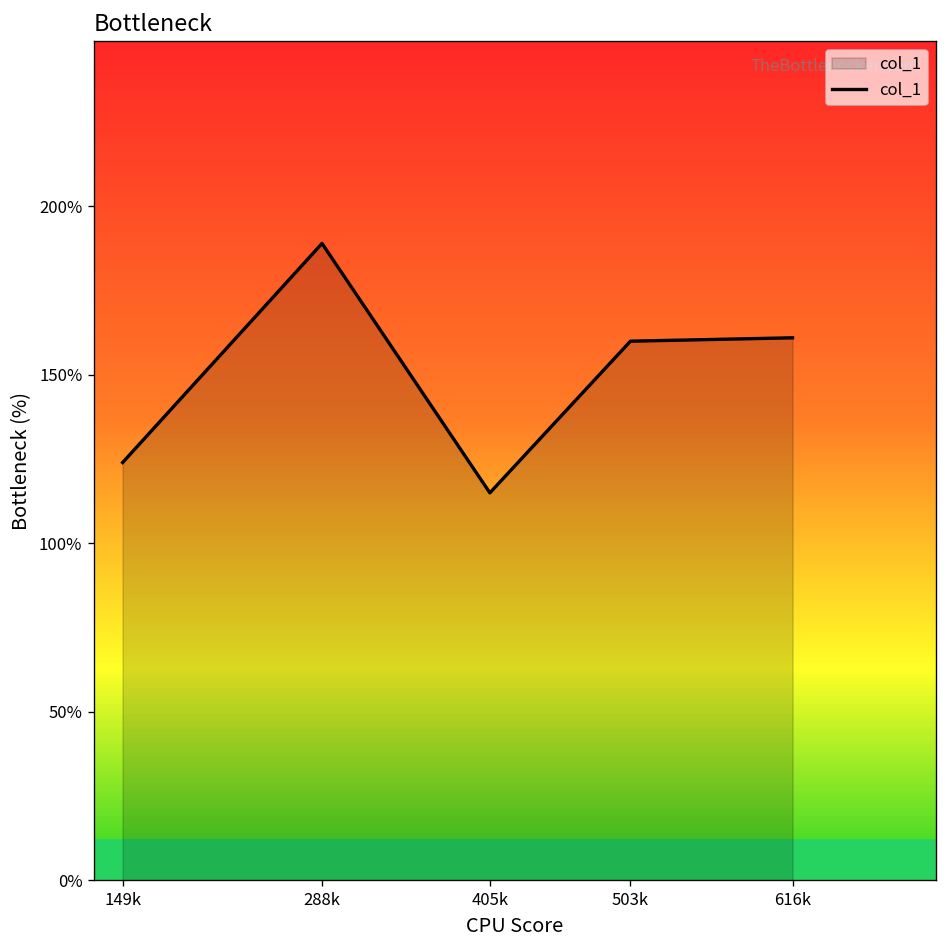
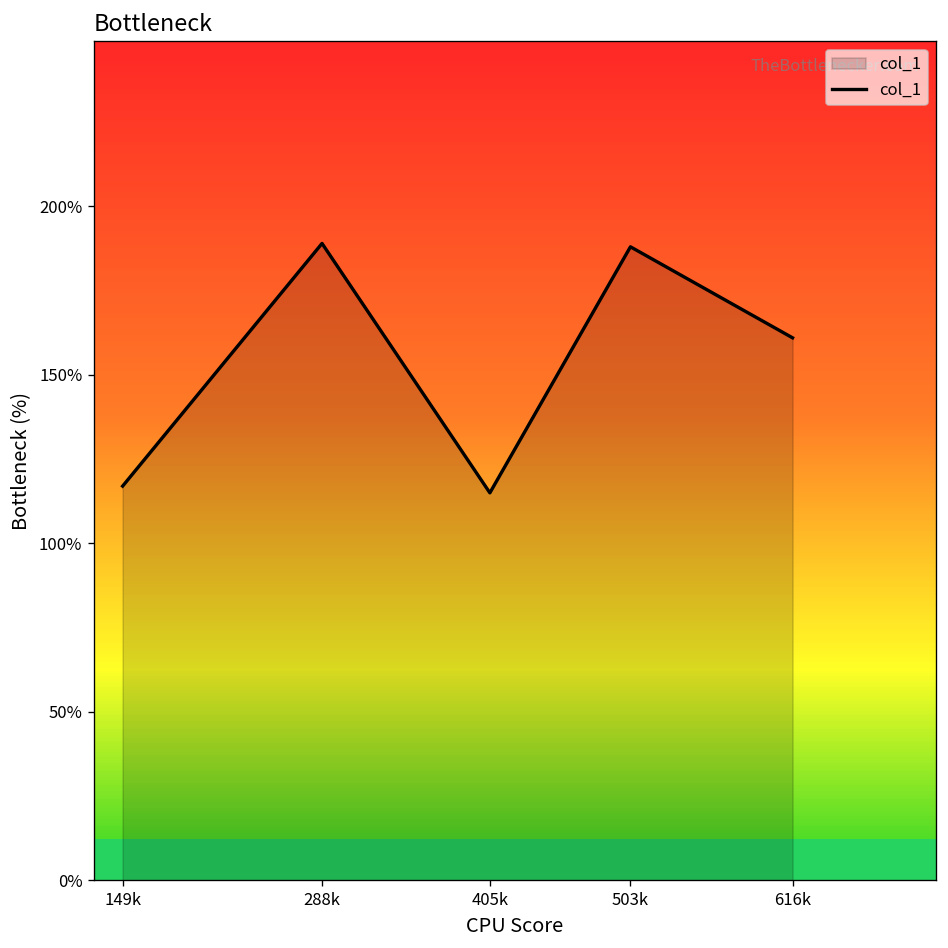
  {
-   "149k": "124%",
+   "149k": "117%",
    "288k": "189%",
    "405k": "115%",
-   "503k": "160%",
+   "503k": "188%",
    "616k": "161%"
  }
